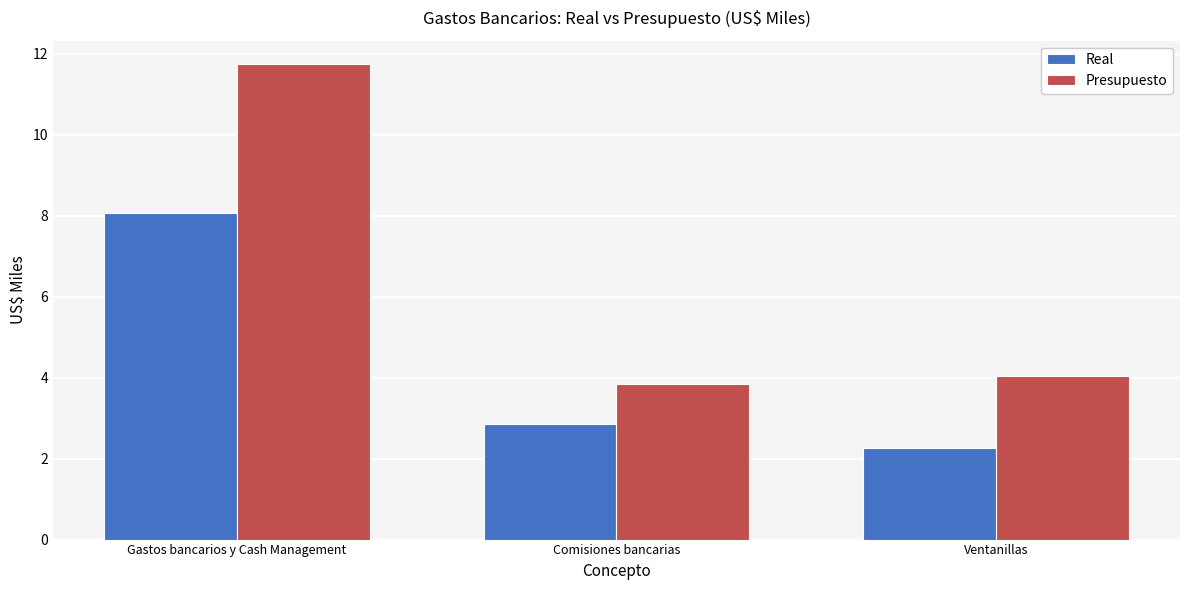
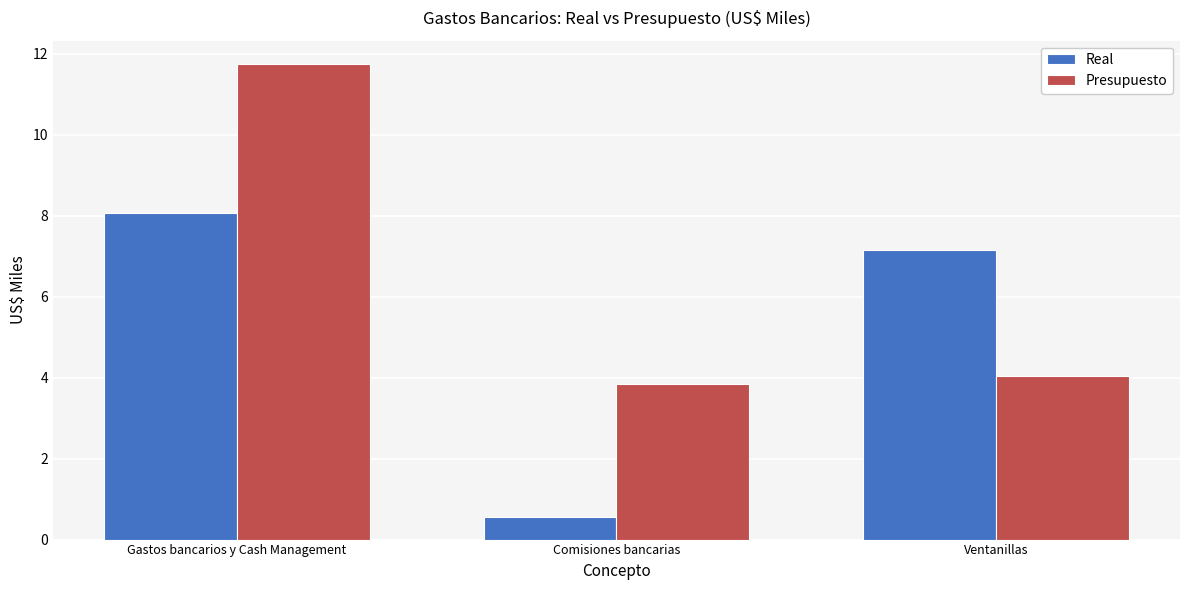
  {
    "Real": {
      "Gastos bancarios y Cash Management": 8.1,
-     "Comisiones bancarias": 2.9,
-     "Ventanillas": 2.3
+     "Comisiones bancarias": 0.6,
+     "Ventanillas": 7.1
    },
    "Presupuesto": {
      "Gastos bancarios y Cash Management": 11.7,
      "Comisiones bancarias": 3.9,
      "Ventanillas": 4.0
    }
  }
